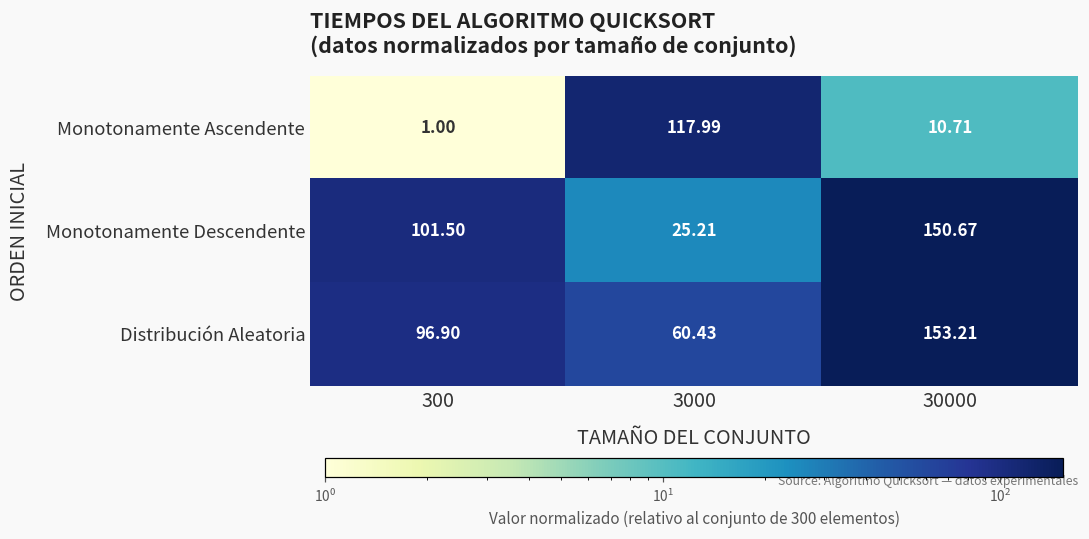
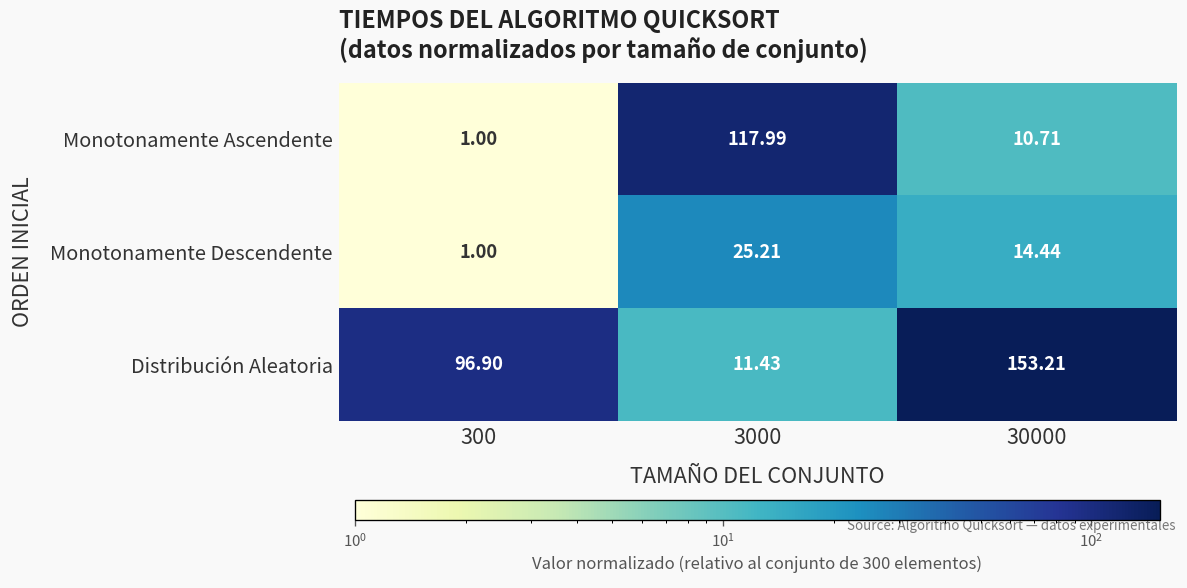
  {
    "Monotonamente Ascendente": {
      "300": 1.00,
      "3000": 117.99,
      "30000": 10.71
    },
    "Monotonamente Descendente": {
-     "300": 101.50,
+     "300": 1.00,
      "3000": 25.21,
-     "30000": 150.67
+     "30000": 14.44
    },
    "Distribución Aleatoria": {
      "300": 96.90,
-     "3000": 60.43,
+     "3000": 11.43,
      "30000": 153.21
    }
  }
